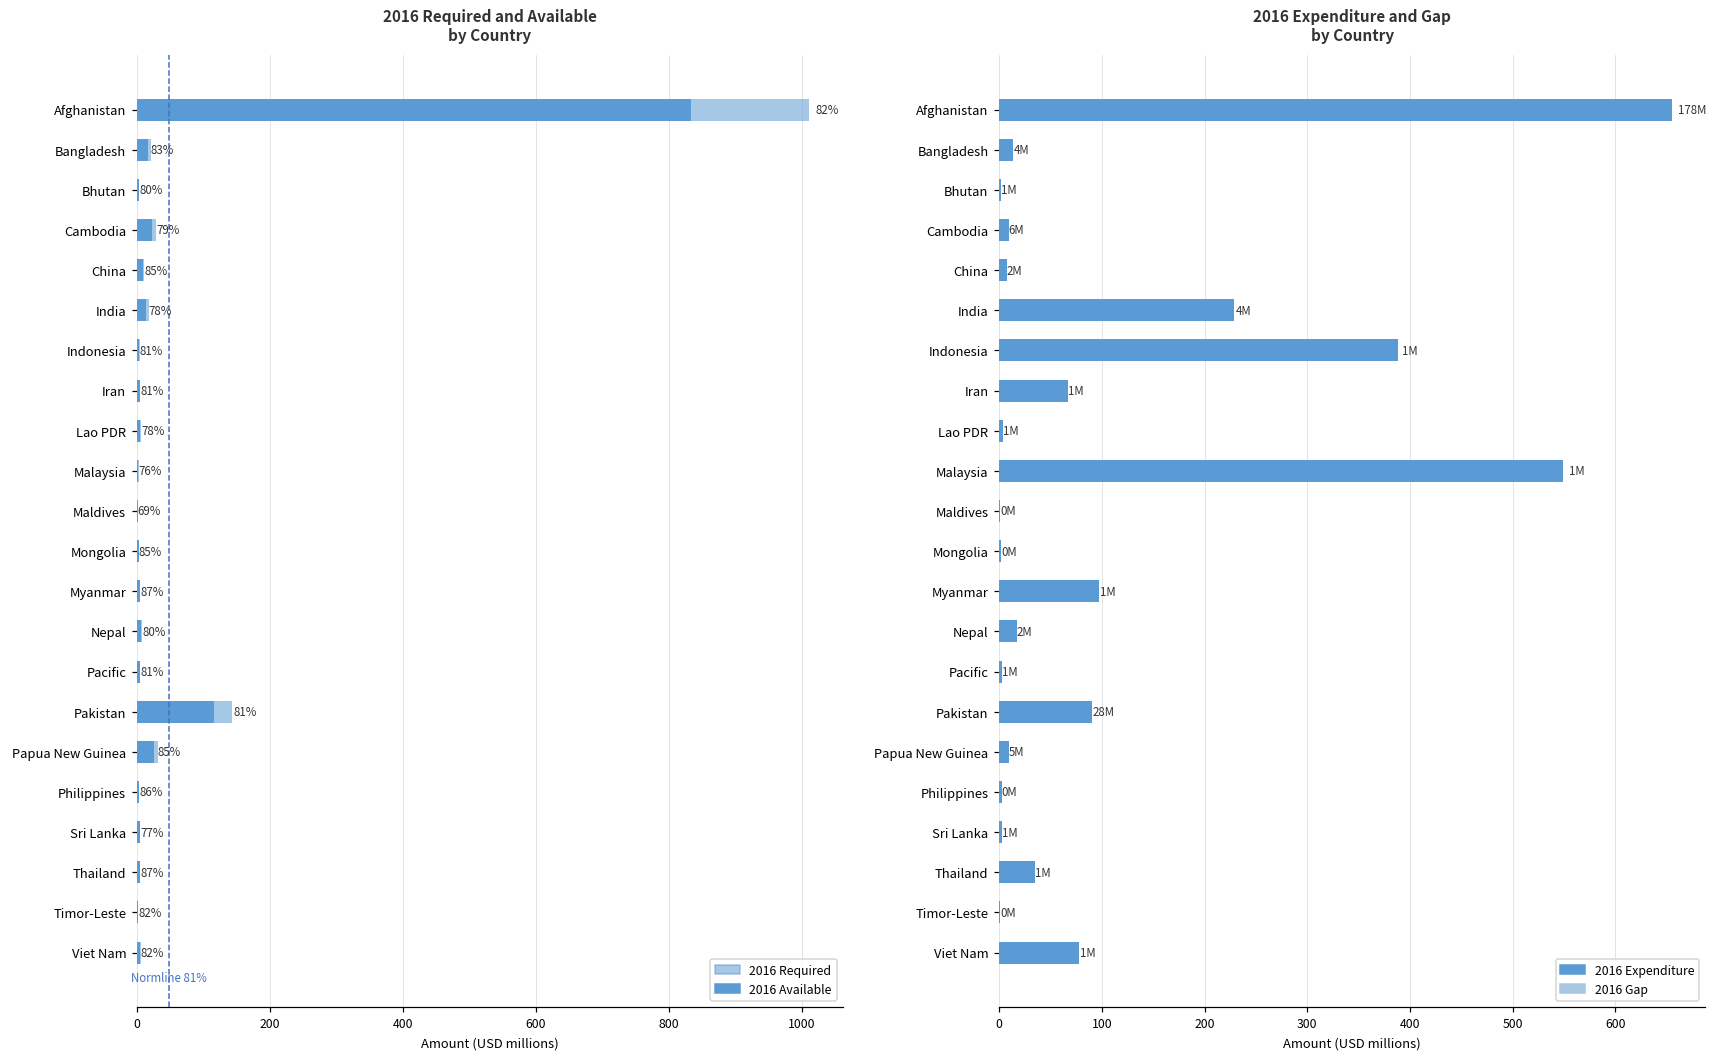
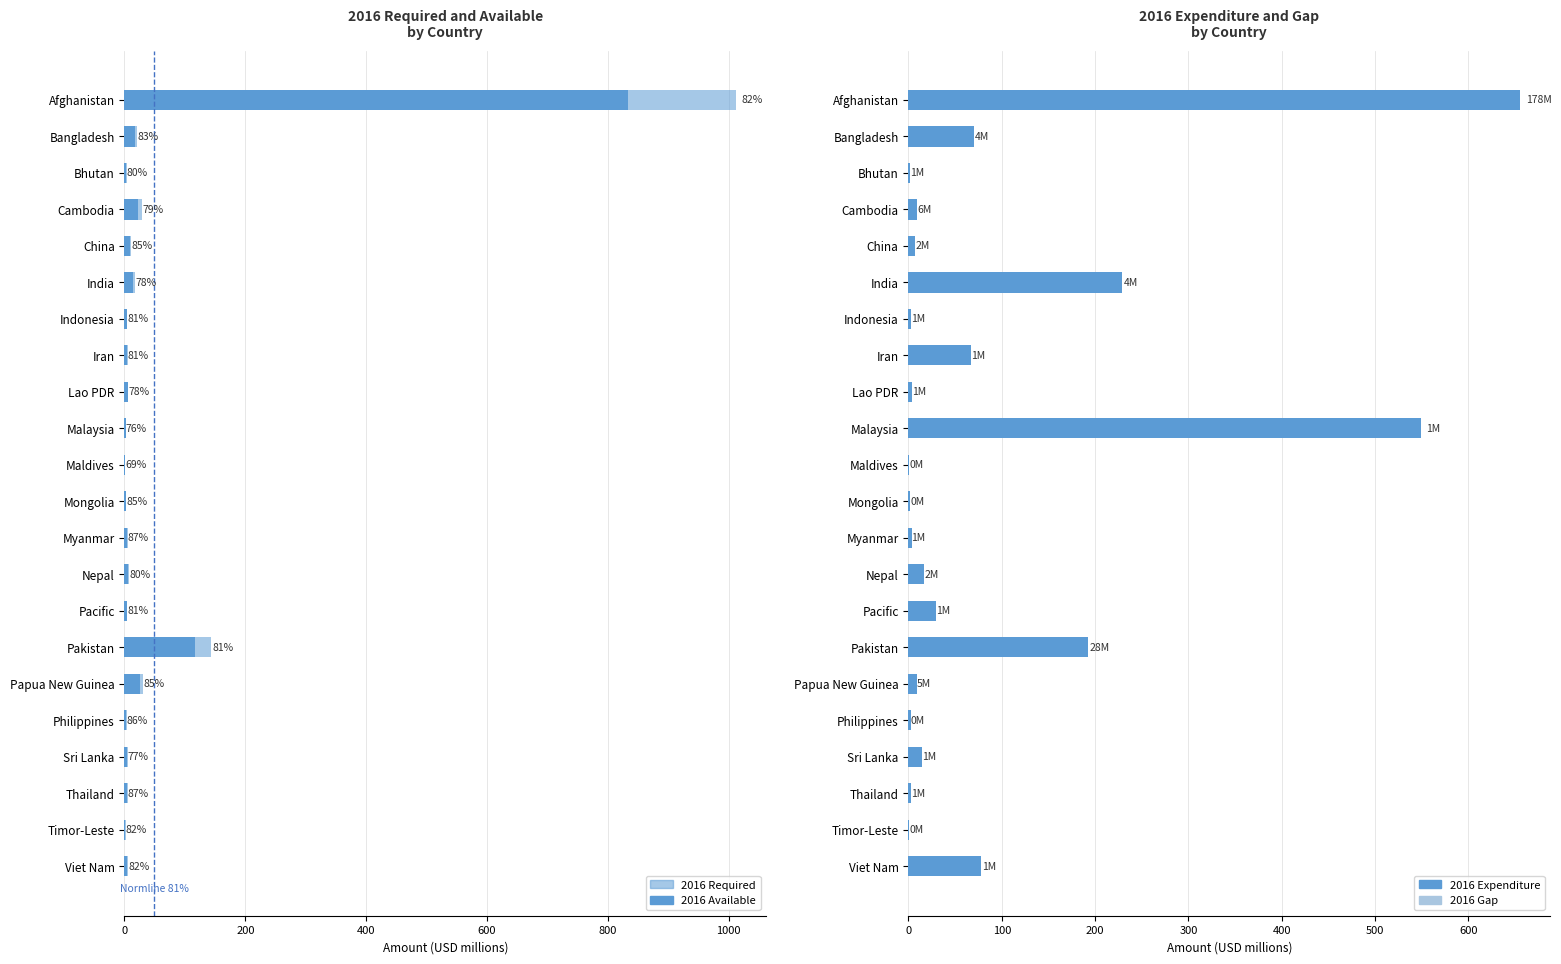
  {
    "2016 Expenditure and Gap by Country": {
-     "Bangladesh": 10,
-     "Indonesia": 390,
-     "Myanmar": 100,
-     "Pacific": 0,
-     "Pakistan": 90,
-     "Sri Lanka": 0,
-     "Thailand": 30
+     "Bangladesh": 70,
+     "Indonesia": 0,
+     "Myanmar": 0,
+     "Pacific": 30,
+     "Pakistan": 190,
+     "Sri Lanka": 10,
+     "Thailand": 0
    }
  }
